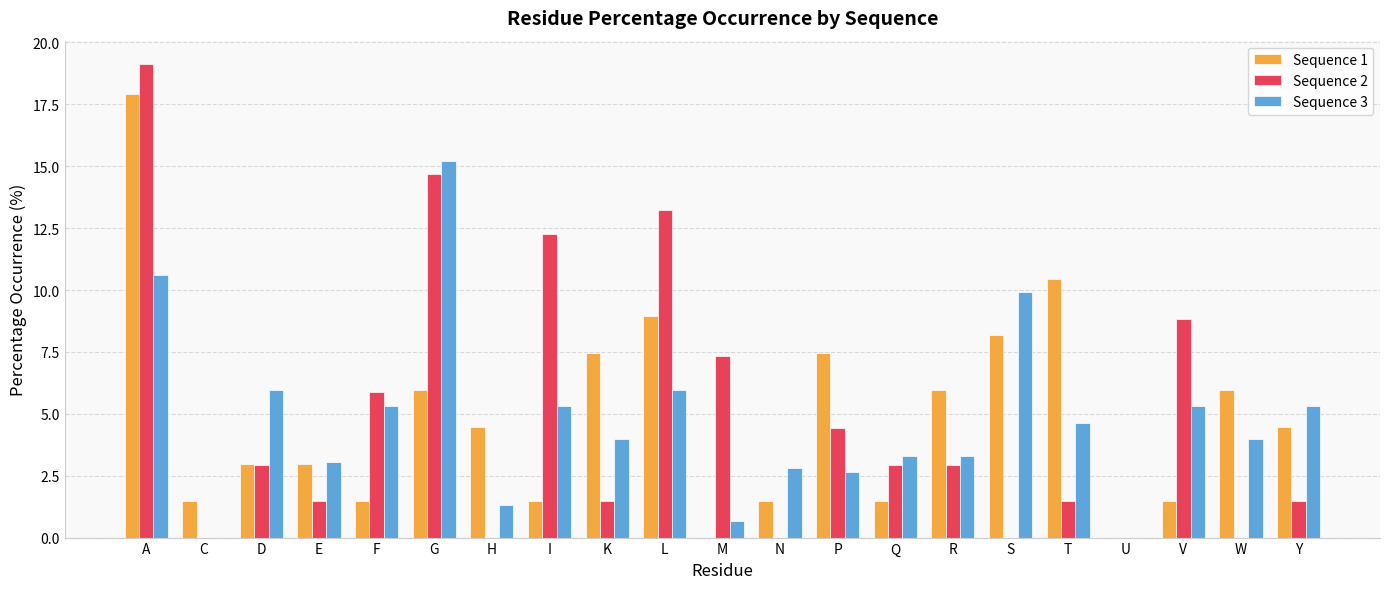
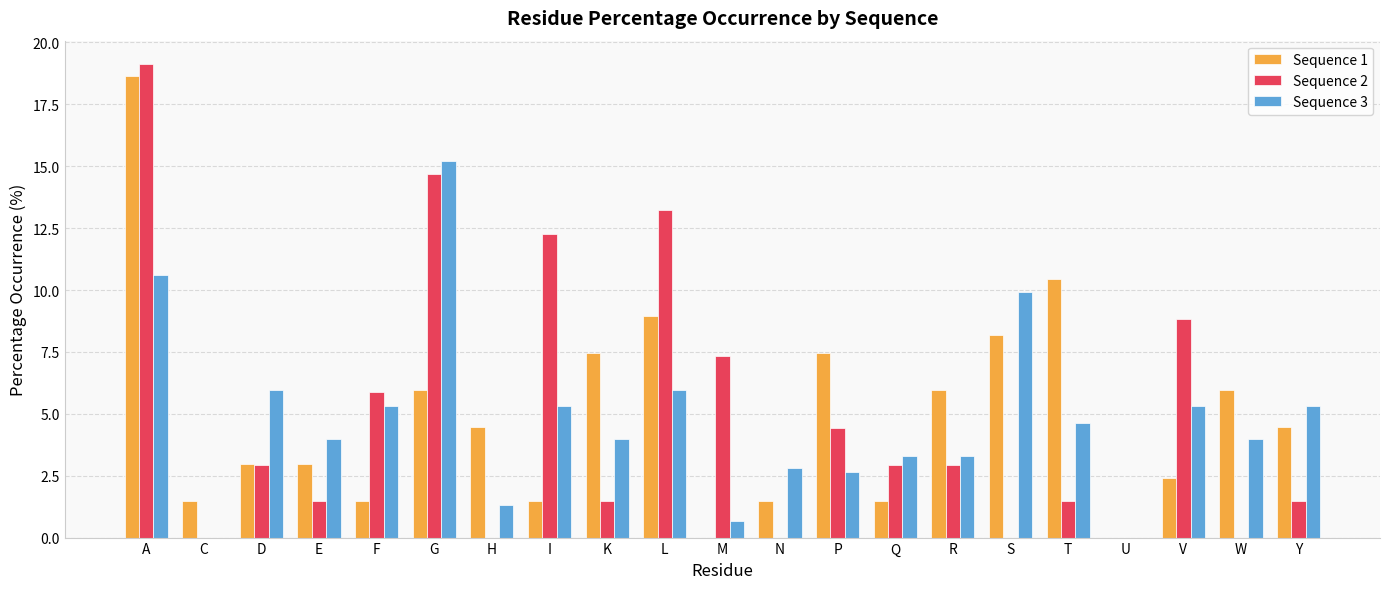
  {
    "Sequence 1": {
-     "A": 17.9,
+     "A": 18.7,
      "C": 1.5,
      "D": 3.0,
      "E": 3.0,
      "F": 1.5,
      "G": 6.0,
      "H": 4.5,
      "I": 1.5,
      "K": 7.5,
      "L": 9.0,
      "M": 0.0,
      "N": 1.5,
      "P": 7.5,
      "Q": 1.5,
      "R": 6.0,
      "S": 8.2,
      "T": 10.4,
      "U": 0.0,
-     "V": 1.5,
+     "V": 2.4,
      "W": 6.0,
      "Y": 4.5
    },
    "Sequence 2": {
      "A": 19.1,
      "C": 0.0,
      "D": 2.9,
      "E": 1.5,
      "F": 5.9,
      "G": 14.7,
      "H": 0.0,
      "I": 12.3,
      "K": 1.5,
      "L": 13.2,
      "M": 7.4,
      "N": 0.0,
      "P": 4.4,
      "Q": 2.9,
      "R": 2.9,
      "S": 0.0,
      "T": 1.5,
      "U": 0.0,
      "V": 8.8,
      "W": 0.0,
      "Y": 1.5
    },
    "Sequence 3": {
      "A": 10.6,
      "C": 0.0,
      "D": 6.0,
-     "E": 3.0,
+     "E": 4.0,
      "F": 5.3,
      "G": 15.2,
      "H": 1.3,
      "I": 5.3,
      "K": 4.0,
      "L": 6.0,
      "M": 0.7,
      "N": 2.8,
      "P": 2.6,
      "Q": 3.3,
      "R": 3.3,
      "S": 9.9,
      "T": 4.6,
      "U": 0.0,
      "V": 5.3,
      "W": 4.0,
      "Y": 5.3
    }
  }
